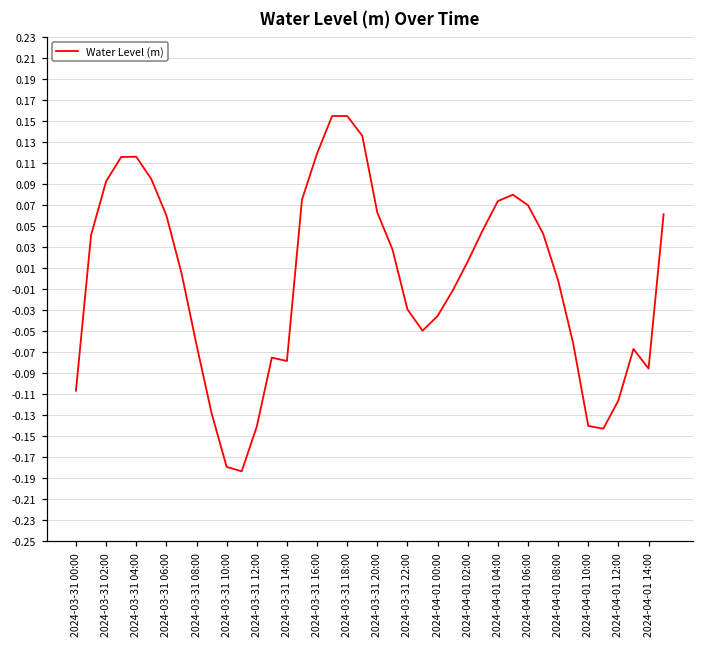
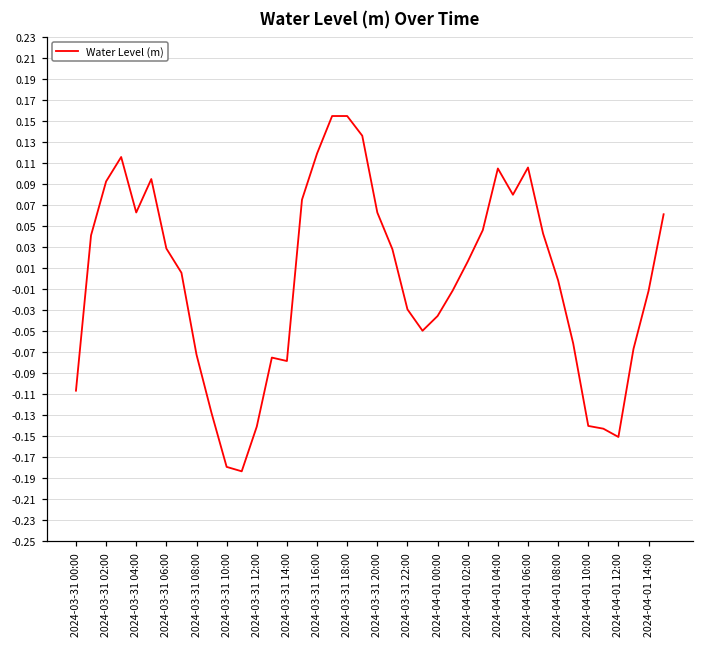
  {
    "2024-03-31 00:00": -0.11,
    "2024-03-31 02:00": 0.09,
-   "2024-03-31 04:00": 0.12,
-   "2024-03-31 06:00": 0.06,
-   "2024-03-31 08:00": -0.06,
+   "2024-03-31 04:00": 0.06,
+   "2024-03-31 06:00": 0.03,
+   "2024-03-31 08:00": -0.07,
    "2024-03-31 10:00": -0.18,
    "2024-03-31 12:00": -0.14,
    "2024-03-31 14:00": -0.08,
    "2024-03-31 16:00": 0.12,
    "2024-03-31 18:00": 0.15,
    "2024-03-31 20:00": 0.06,
    "2024-03-31 22:00": -0.03,
    "2024-04-01 00:00": -0.04,
    "2024-04-01 02:00": 0.02,
-   "2024-04-01 04:00": 0.07,
-   "2024-04-01 06:00": 0.07,
+   "2024-04-01 04:00": 0.10,
+   "2024-04-01 06:00": 0.11,
    "2024-04-01 08:00": 0.00,
    "2024-04-01 10:00": -0.14,
-   "2024-04-01 12:00": -0.12,
-   "2024-04-01 14:00": -0.09
+   "2024-04-01 12:00": -0.15,
+   "2024-04-01 14:00": -0.01
  }
